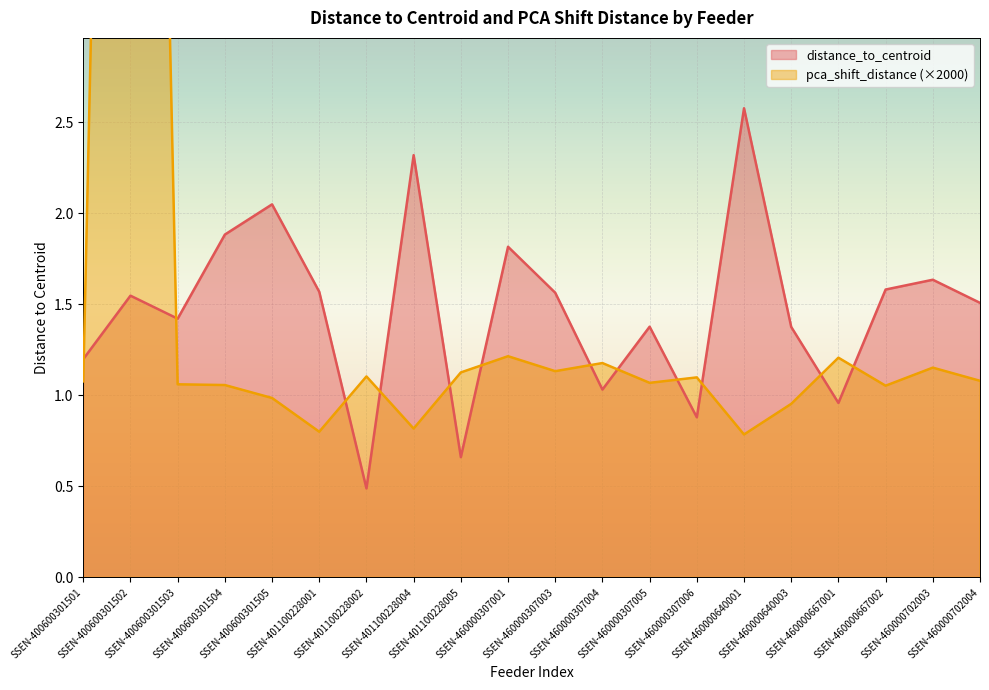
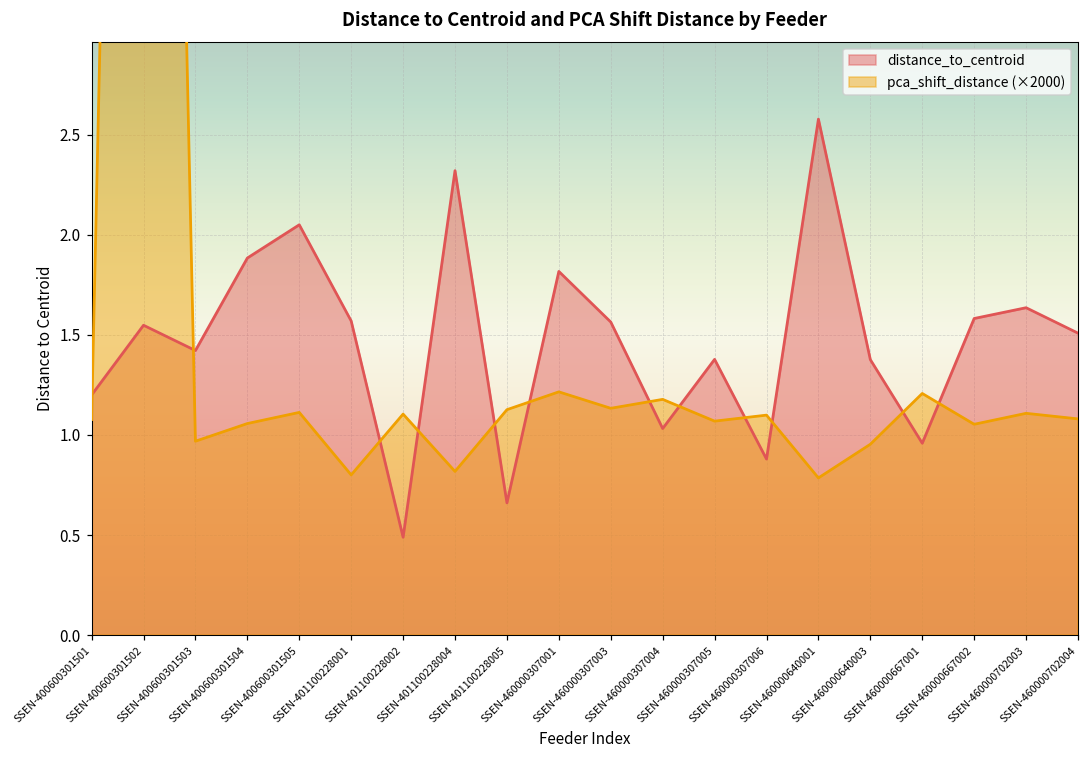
  {
    "distance_to_centroid": {
      "SSEN-400600301501": 1.20,
      "SSEN-400600301502": 1.55,
      "SSEN-400600301503": 1.42,
      "SSEN-400600301504": 1.88,
      "SSEN-400600301505": 2.05,
      "SSEN-401100228001": 1.57,
      "SSEN-401100228002": 0.49,
      "SSEN-401100228004": 2.32,
      "SSEN-401100228005": 0.66,
      "SSEN-460000307001": 1.82,
      "SSEN-460000307003": 1.56,
      "SSEN-460000307004": 1.03,
      "SSEN-460000307005": 1.38,
      "SSEN-460000307006": 0.88,
      "SSEN-460000640001": 2.58,
      "SSEN-460000640003": 1.38,
      "SSEN-460000667001": 0.96,
      "SSEN-460000667002": 1.58,
      "SSEN-460000702003": 1.64,
      "SSEN-460000702004": 1.51
    },
    "pca_shift_distance (×2000)": {
      "SSEN-400600301501": 1.08,
-     "SSEN-400600301503": 1.06,
+     "SSEN-400600301503": 0.97,
      "SSEN-400600301504": 1.06,
-     "SSEN-400600301505": 0.99,
+     "SSEN-400600301505": 1.11,
      "SSEN-401100228001": 0.80,
      "SSEN-401100228002": 1.10,
      "SSEN-401100228004": 0.82,
      "SSEN-401100228005": 1.13,
      "SSEN-460000307001": 1.22,
      "SSEN-460000307003": 1.13,
      "SSEN-460000307004": 1.18,
      "SSEN-460000307005": 1.07,
      "SSEN-460000307006": 1.10,
      "SSEN-460000640001": 0.79,
      "SSEN-460000640003": 0.95,
      "SSEN-460000667001": 1.21,
      "SSEN-460000667002": 1.05,
-     "SSEN-460000702003": 1.15,
+     "SSEN-460000702003": 1.11,
      "SSEN-460000702004": 1.08
    }
  }
